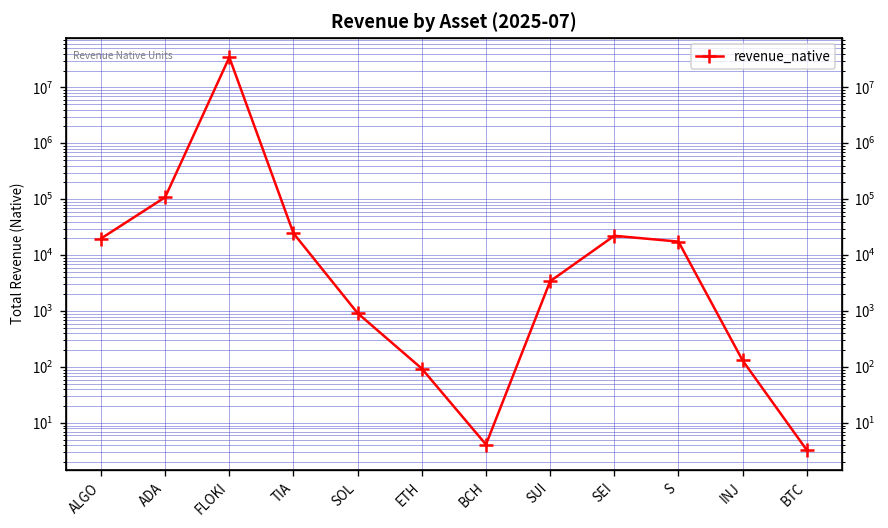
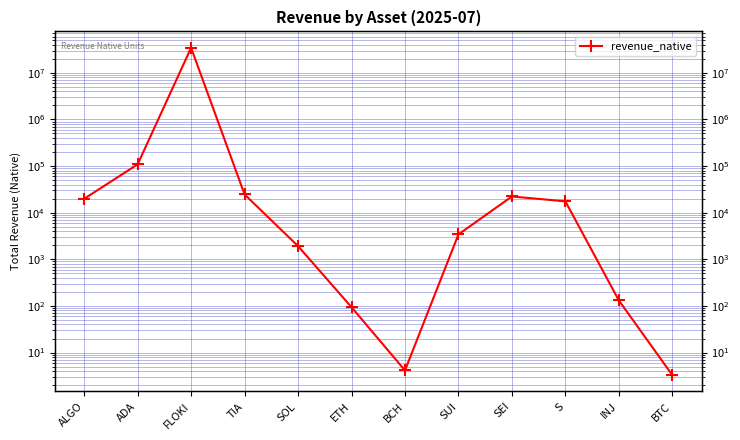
  {
    "ALGO": 20000,
    "ADA": 110000,
    "FLOKI": 30000000,
    "TIA": 20000,
-   "SOL": 900,
+   "SOL": 1900,
    "ETH": 90,
    "BCH": 4,
    "SUI": 3000,
    "SEI": 20000,
    "S": 18000,
    "INJ": 130,
    "BTC": 3
  }
